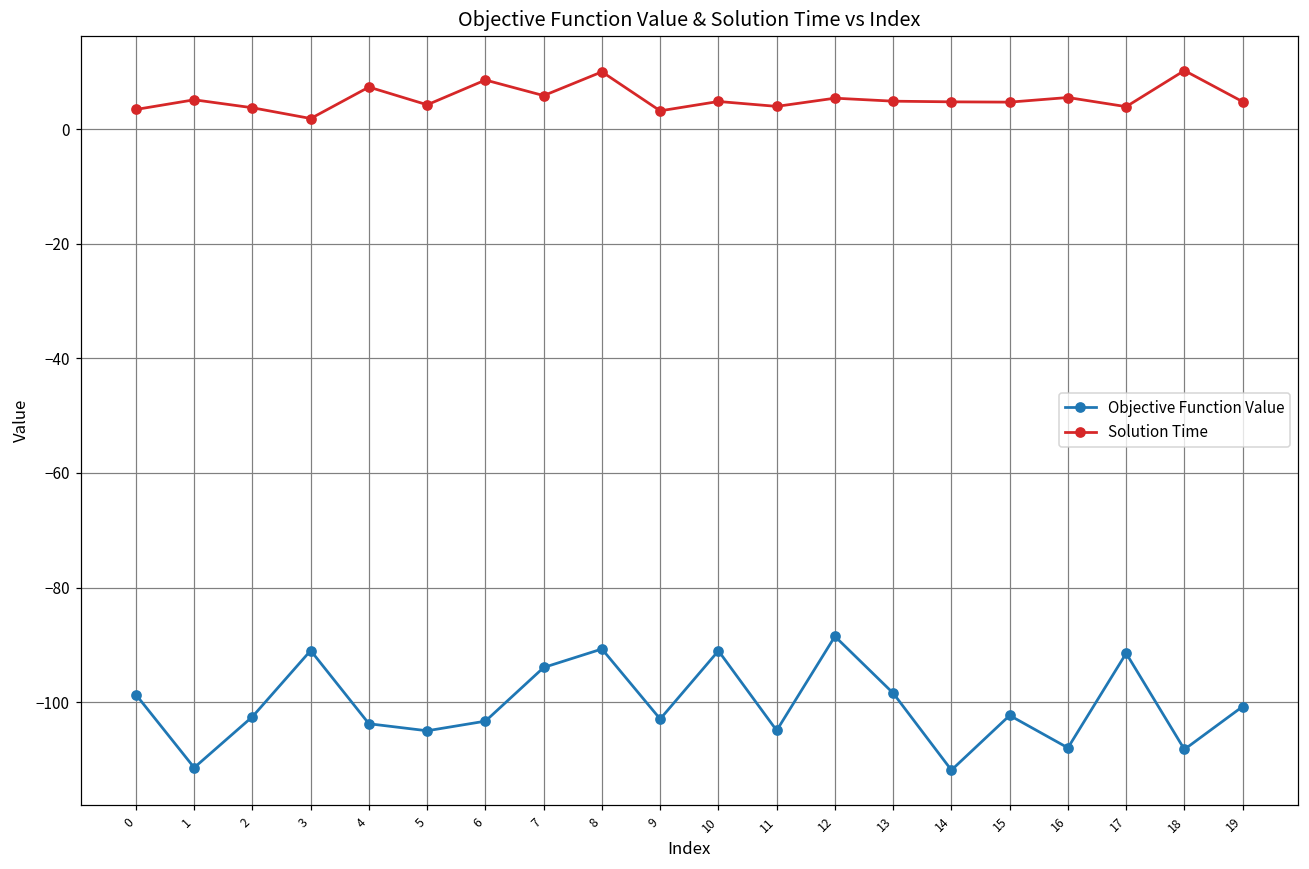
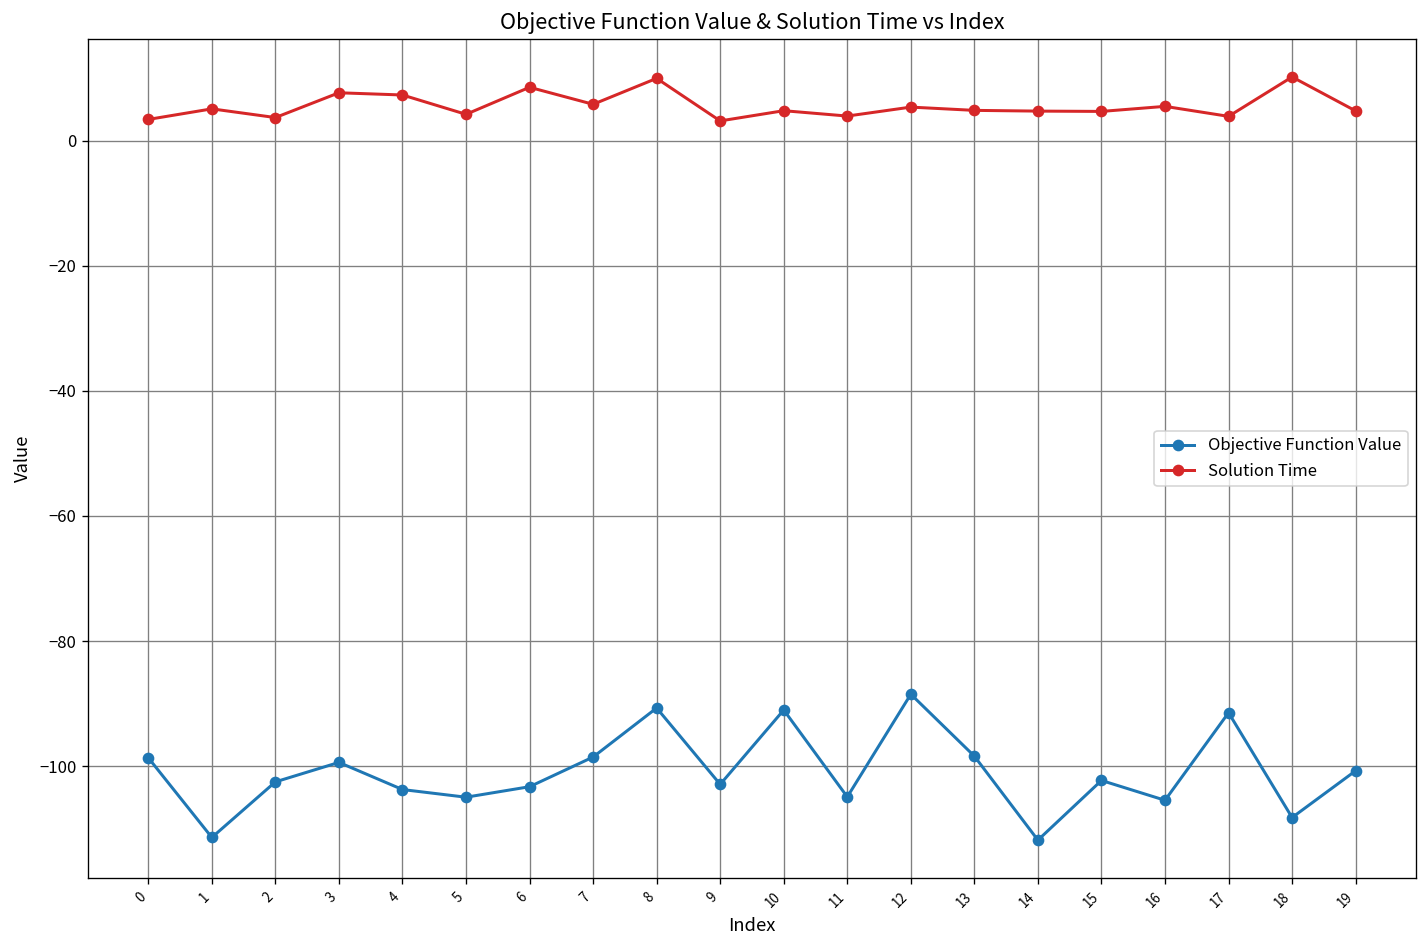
  {
    "Objective Function Value": {
      "0": -99,
      "1": -111,
      "2": -103,
-     "3": -91,
+     "3": -99,
      "4": -104,
      "5": -105,
      "6": -103,
-     "7": -94,
+     "7": -99,
      "8": -91,
      "9": -103,
      "10": -91,
      "11": -105,
      "12": -89,
      "13": -98,
      "14": -112,
      "15": -102,
-     "16": -108,
+     "16": -105,
      "17": -91,
      "18": -108,
      "19": -101
    },
    "Solution Time": {
      "0": 3,
      "1": 5,
      "2": 4,
-     "3": 2,
+     "3": 8,
      "4": 7,
      "5": 4,
      "6": 9,
      "7": 6,
      "8": 10,
      "9": 3,
      "10": 5,
      "11": 4,
      "12": 5,
      "13": 5,
      "14": 5,
      "15": 5,
      "16": 5,
      "17": 4,
      "18": 10,
      "19": 5
    }
  }
